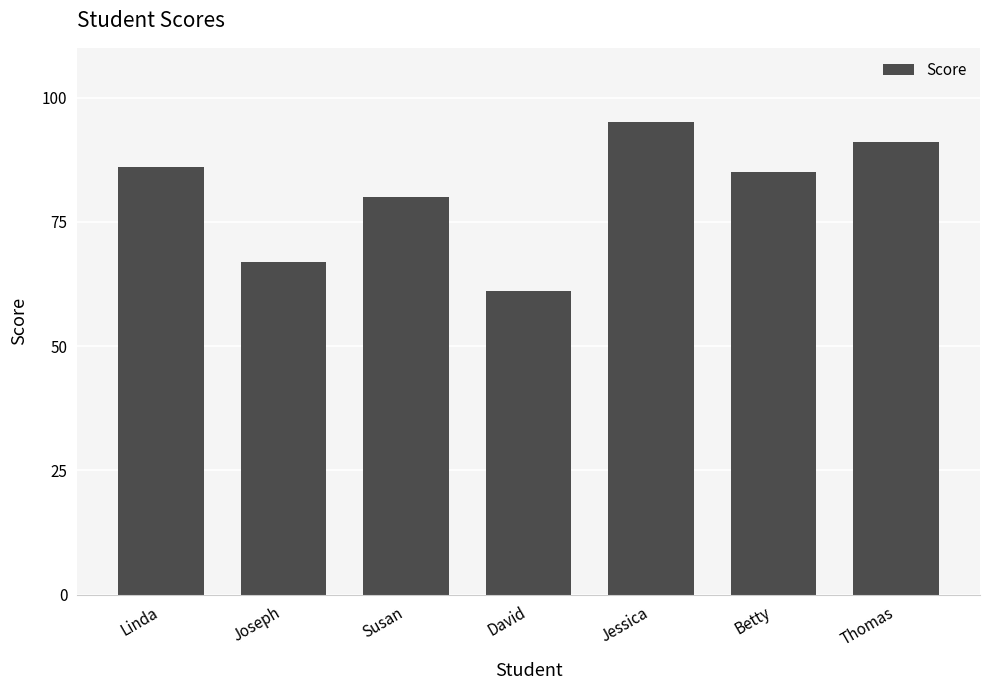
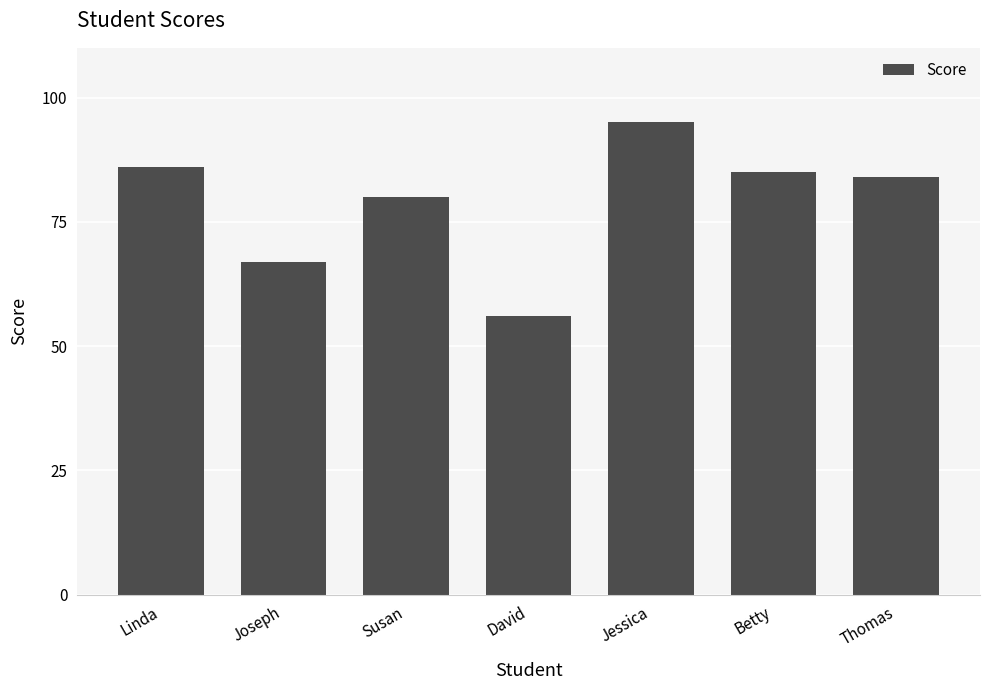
  {
    "Linda": 86,
    "Joseph": 67,
    "Susan": 80,
-   "David": 61,
+   "David": 56,
    "Jessica": 95,
    "Betty": 85,
-   "Thomas": 91
+   "Thomas": 84
  }
